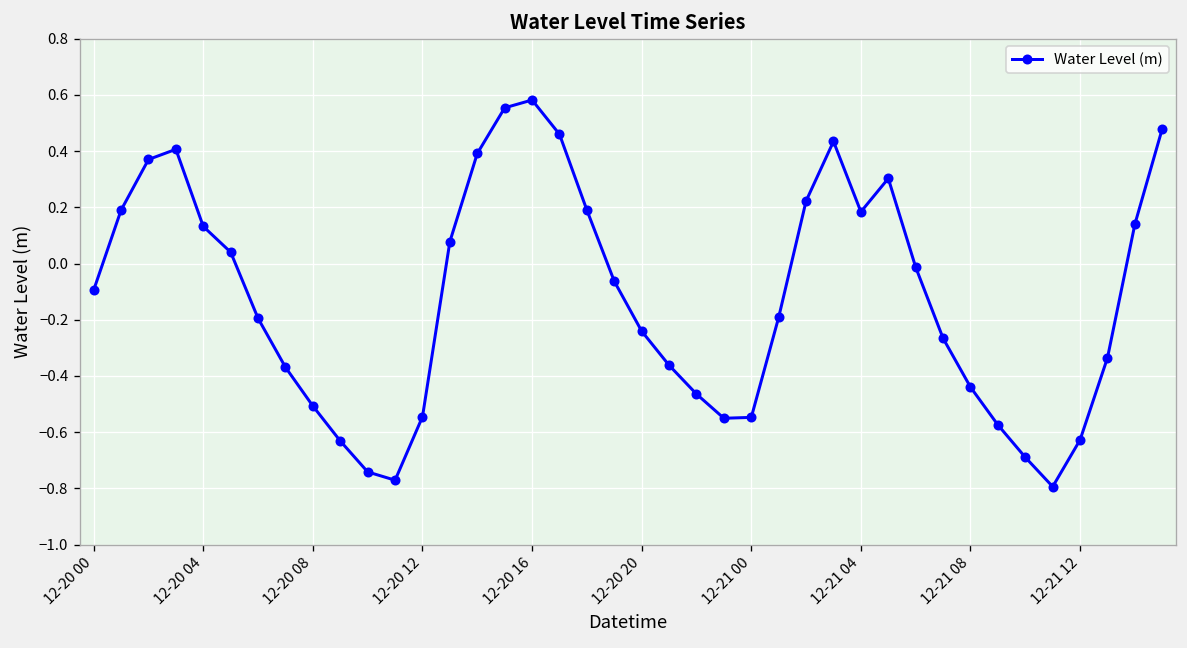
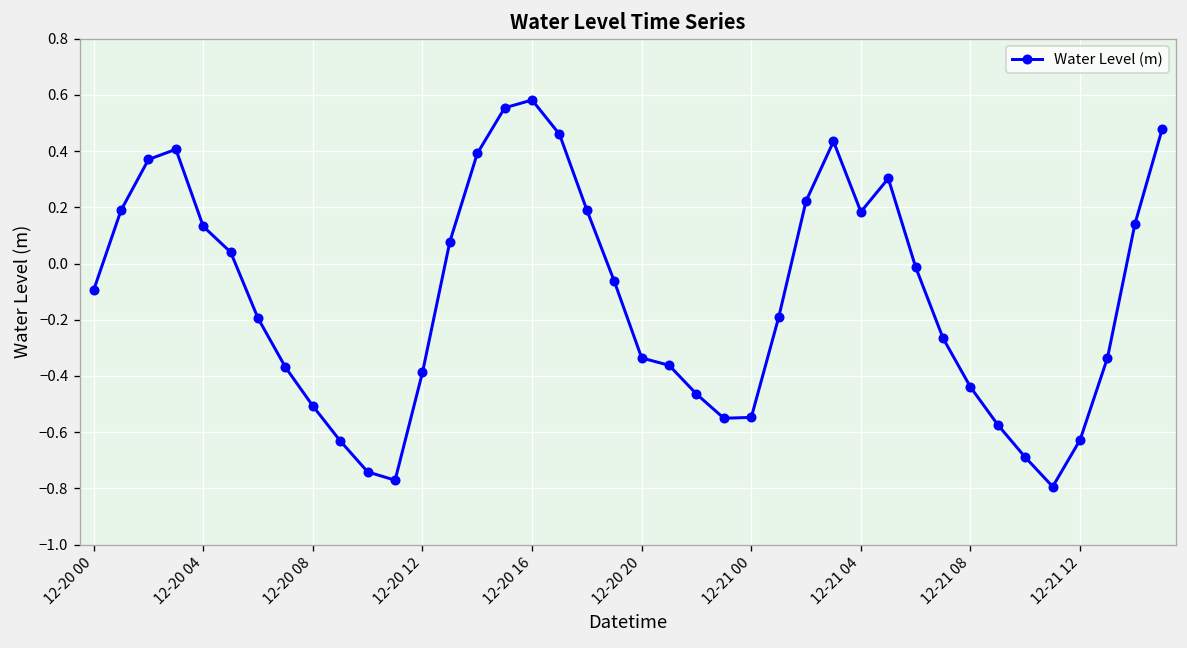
  {
    "12-20 00": -0.09,
    "12-20 04": 0.13,
    "12-20 08": -0.51,
-   "12-20 12": -0.55,
+   "12-20 12": -0.39,
    "12-20 16": 0.58,
-   "12-20 20": -0.24,
+   "12-20 20": -0.34,
    "12-21 00": -0.55,
    "12-21 04": 0.18,
    "12-21 08": -0.44,
    "12-21 12": -0.63
  }
